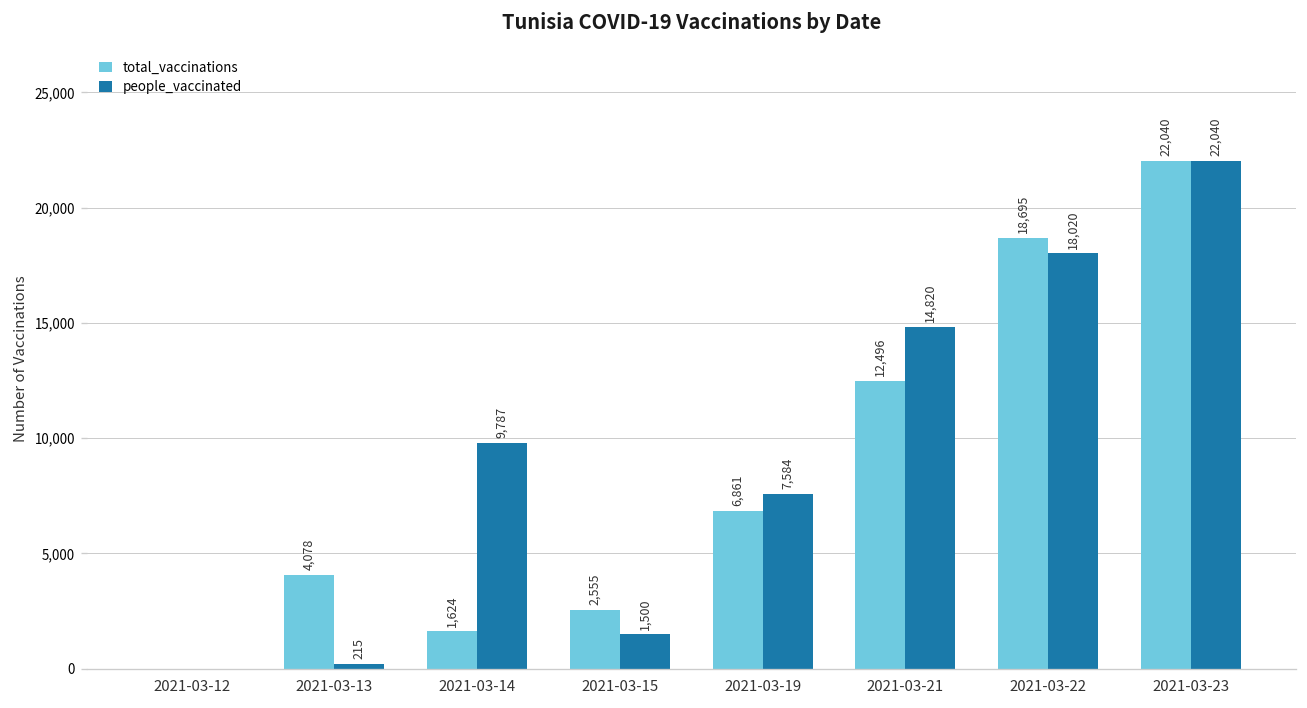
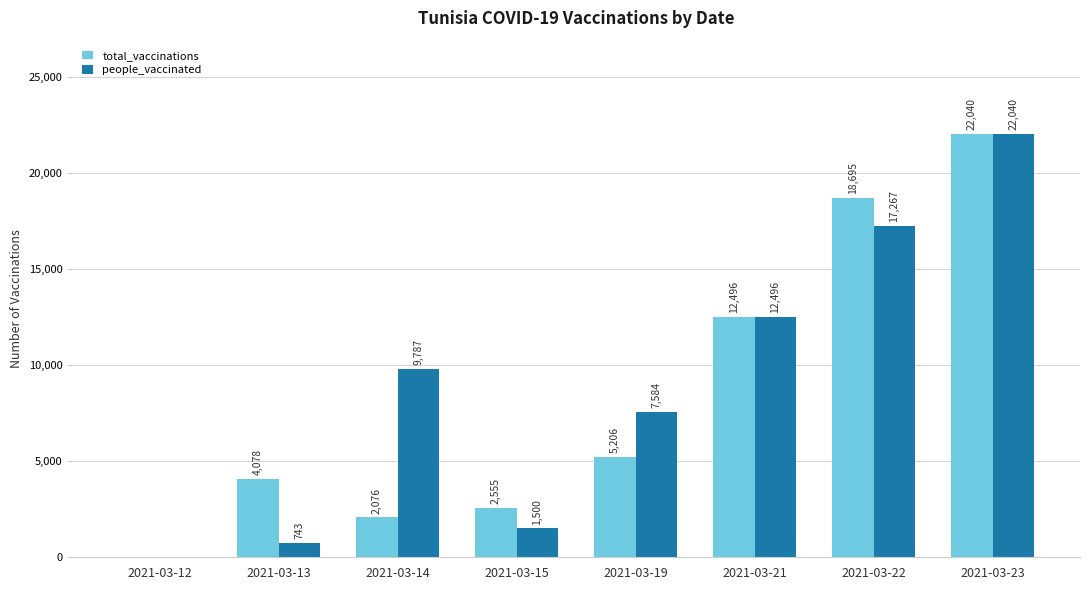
  {
    "total_vaccinations": {
      "2021-03-13": "4,078",
-     "2021-03-14": "1,624",
+     "2021-03-14": "2,076",
      "2021-03-15": "2,555",
-     "2021-03-19": "6,861",
+     "2021-03-19": "5,206",
      "2021-03-21": "12,496",
      "2021-03-22": "18,695",
      "2021-03-23": "22,040"
    },
    "people_vaccinated": {
-     "2021-03-13": "215",
+     "2021-03-13": "743",
      "2021-03-14": "9,787",
      "2021-03-15": "1,500",
      "2021-03-19": "7,584",
-     "2021-03-21": "14,820",
-     "2021-03-22": "18,020",
+     "2021-03-21": "12,496",
+     "2021-03-22": "17,267",
      "2021-03-23": "22,040"
    }
  }
